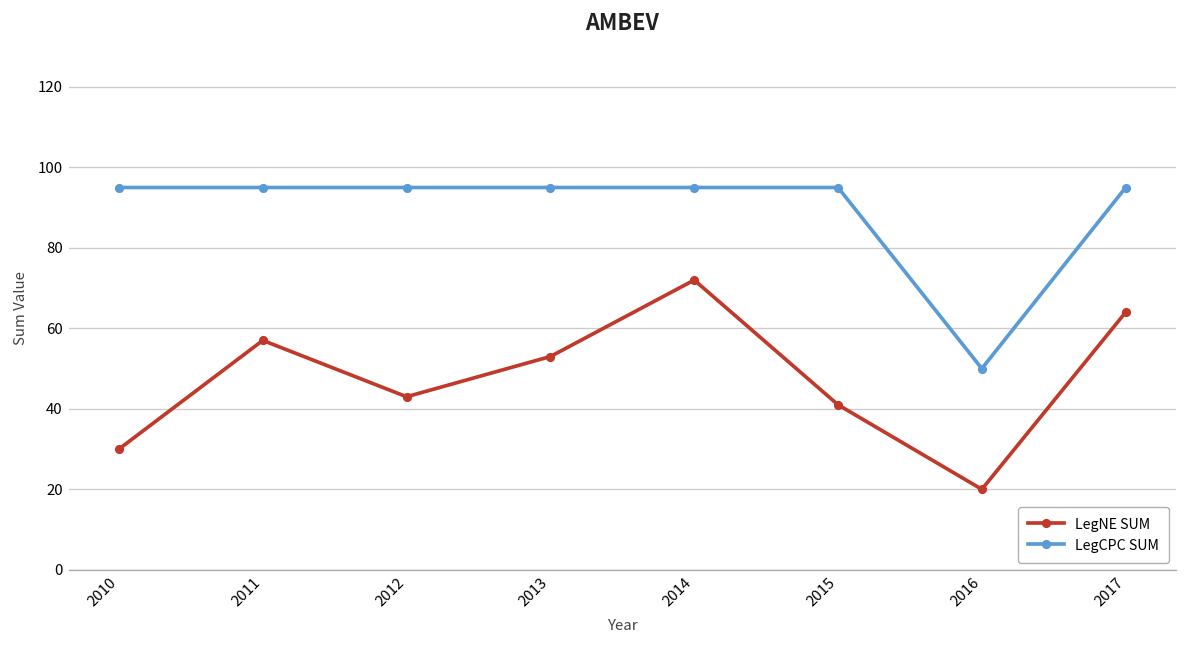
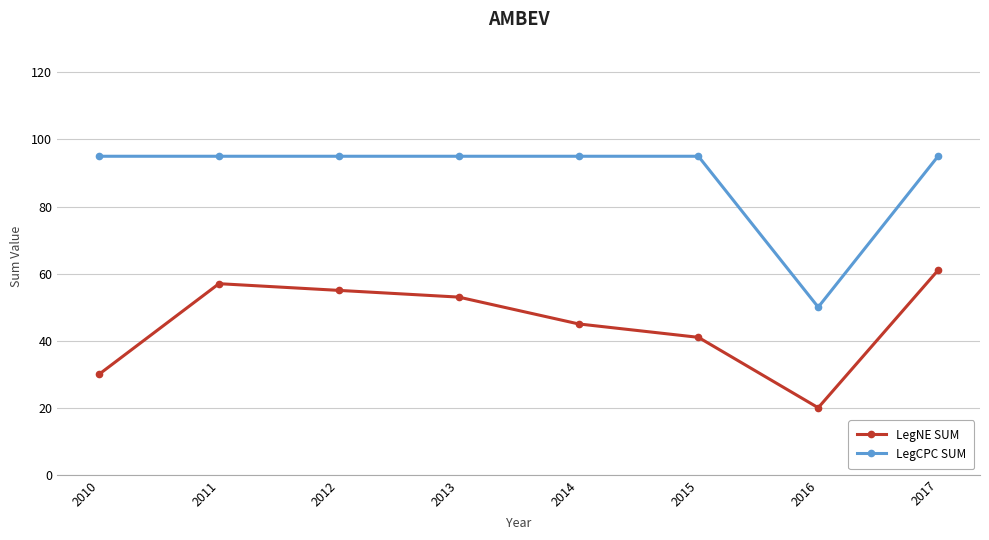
  {
    "LegNE SUM": {
      "2010": 30,
      "2011": 57,
-     "2012": 43,
+     "2012": 55,
      "2013": 53,
-     "2014": 72,
+     "2014": 45,
      "2015": 41,
      "2016": 20,
-     "2017": 64
+     "2017": 61
    },
    "LegCPC SUM": {
      "2010": 95,
      "2011": 95,
      "2012": 95,
      "2013": 95,
      "2014": 95,
      "2015": 95,
      "2016": 50,
      "2017": 95
    }
  }
